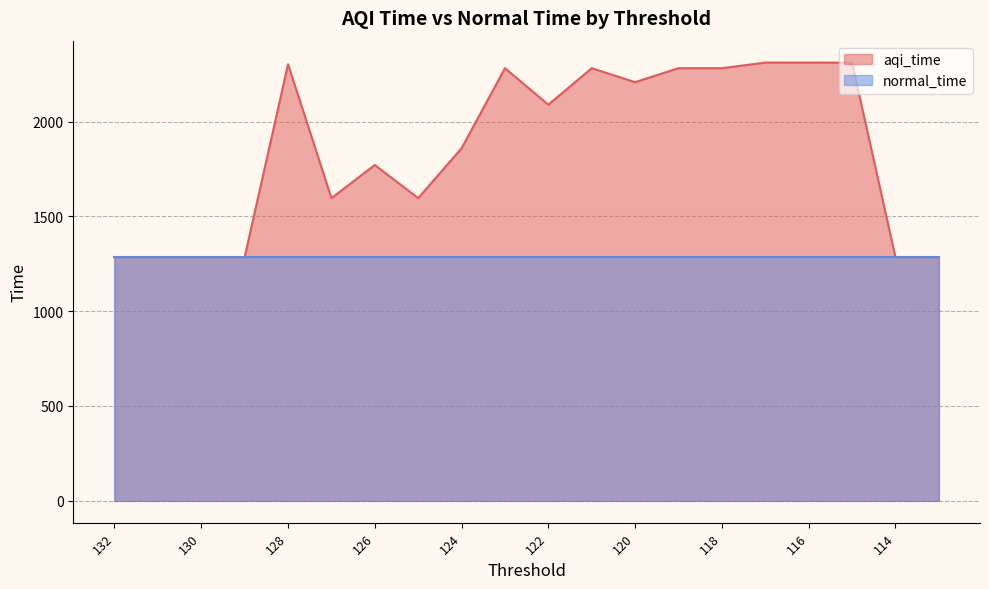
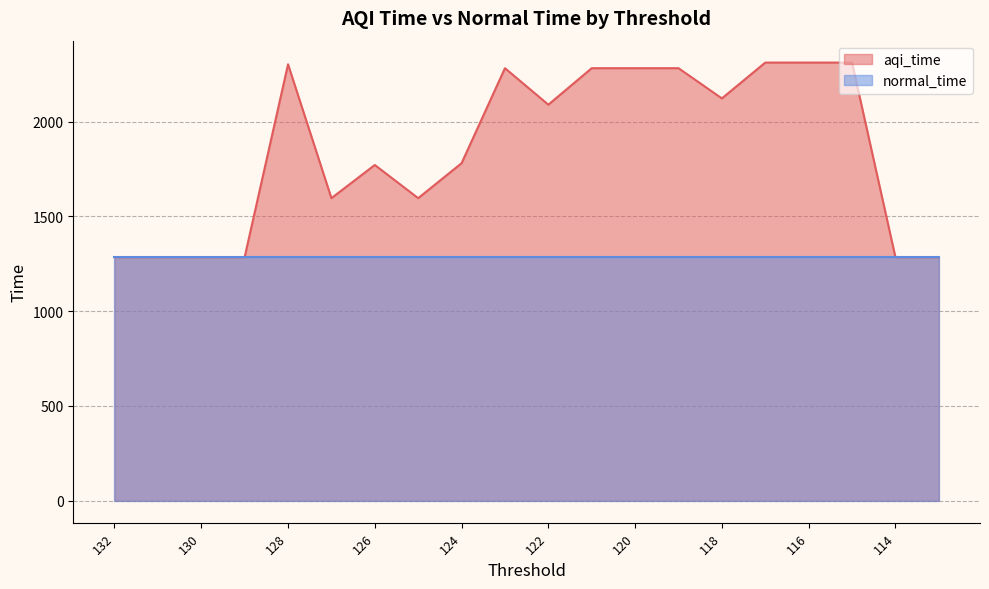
  {
    "aqi_time": {
      "128": 2300,
      "126": 1770,
-     "124": 1860,
+     "124": 1780,
      "122": 2090,
-     "120": 2210,
-     "118": 2280,
+     "120": 2280,
+     "118": 2120,
      "116": 2310
    },
    "normal_time": {
      "128": 1280,
      "126": 1280,
      "124": 1280,
      "122": 1280,
      "120": 1280,
      "118": 1280,
      "116": 1280
    }
  }
